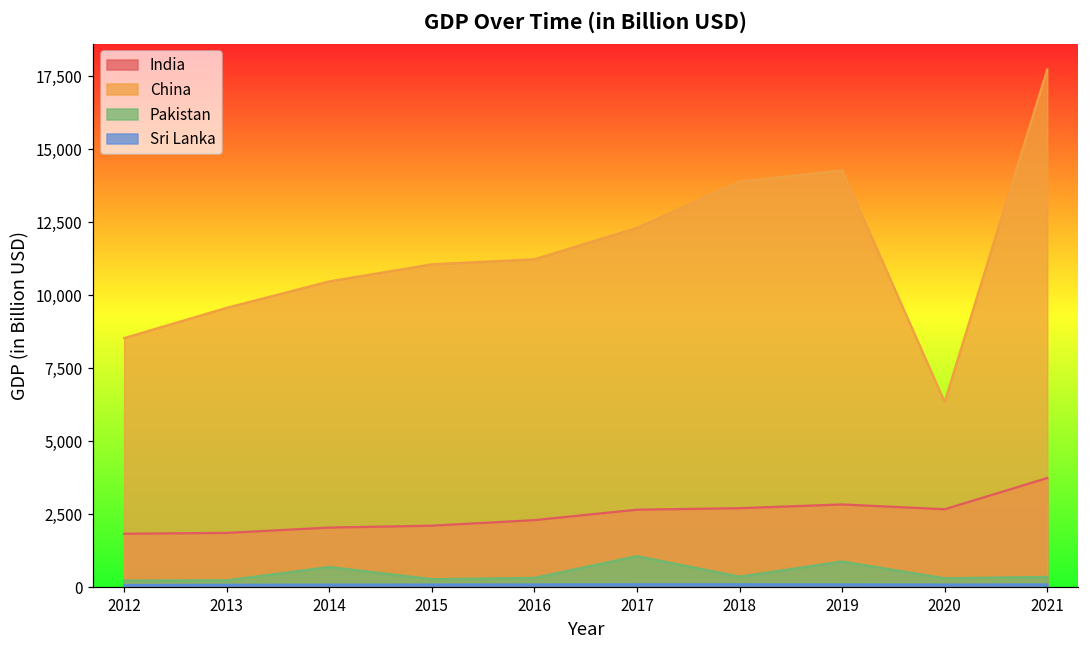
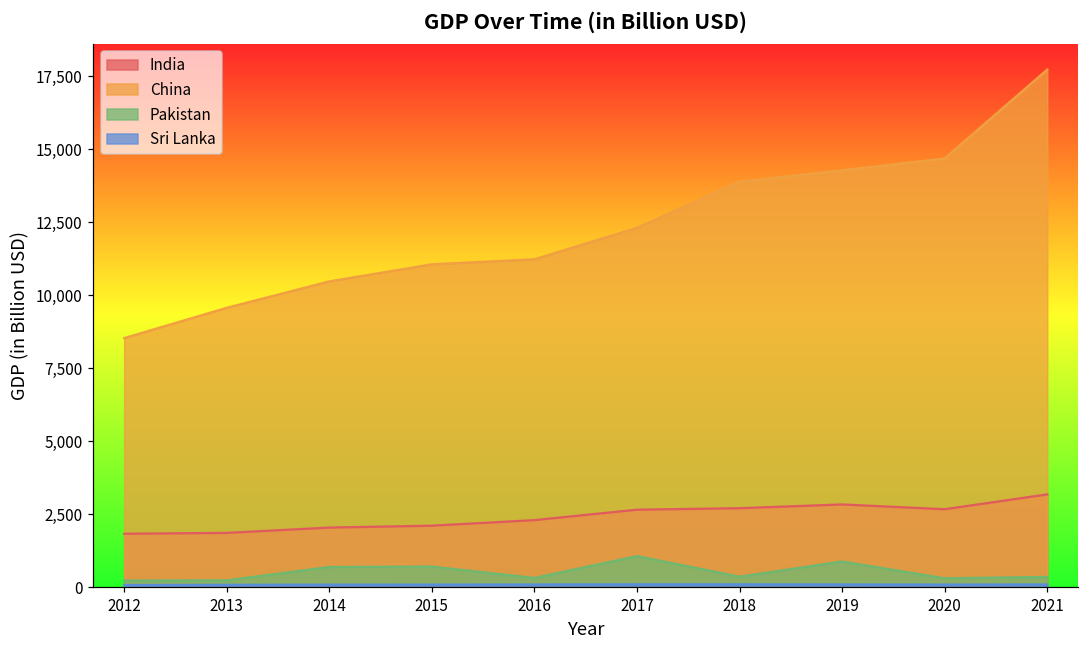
  {
    "India": {
      "2012": "1,800",
      "2013": "1,900",
      "2014": "2,000",
      "2015": "2,100",
      "2016": "2,300",
      "2017": "2,700",
      "2018": "2,700",
      "2019": "2,800",
      "2020": "2,700",
-     "2021": "3,700"
+     "2021": "3,200"
    },
    "China": {
      "2012": "8,500",
      "2013": "9,600",
      "2014": "10,500",
      "2015": "11,100",
      "2016": "11,200",
      "2017": "12,300",
      "2018": "13,900",
      "2019": "14,300",
-     "2020": "6,300",
+     "2020": "14,700",
      "2021": "17,700"
    },
    "Pakistan": {
      "2012": "200",
      "2013": "200",
      "2014": "700",
-     "2015": "300",
+     "2015": "700",
      "2016": "300",
      "2017": "1,100",
      "2018": "400",
      "2019": "900",
      "2020": "300",
      "2021": "300"
    },
    "Sri Lanka": {
      "2012": "100",
      "2013": "100",
      "2014": "100",
      "2015": "100",
      "2016": "100",
      "2017": "100",
      "2018": "100",
      "2019": "100",
      "2020": "100",
      "2021": "100"
    }
  }
